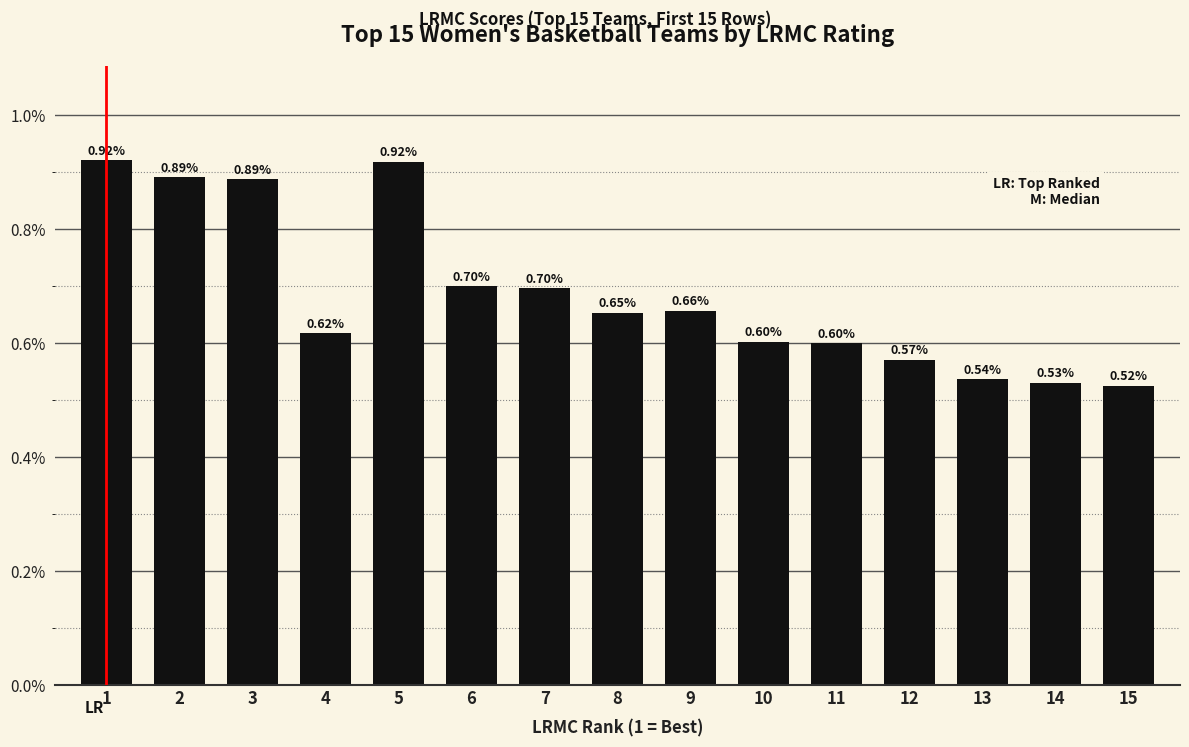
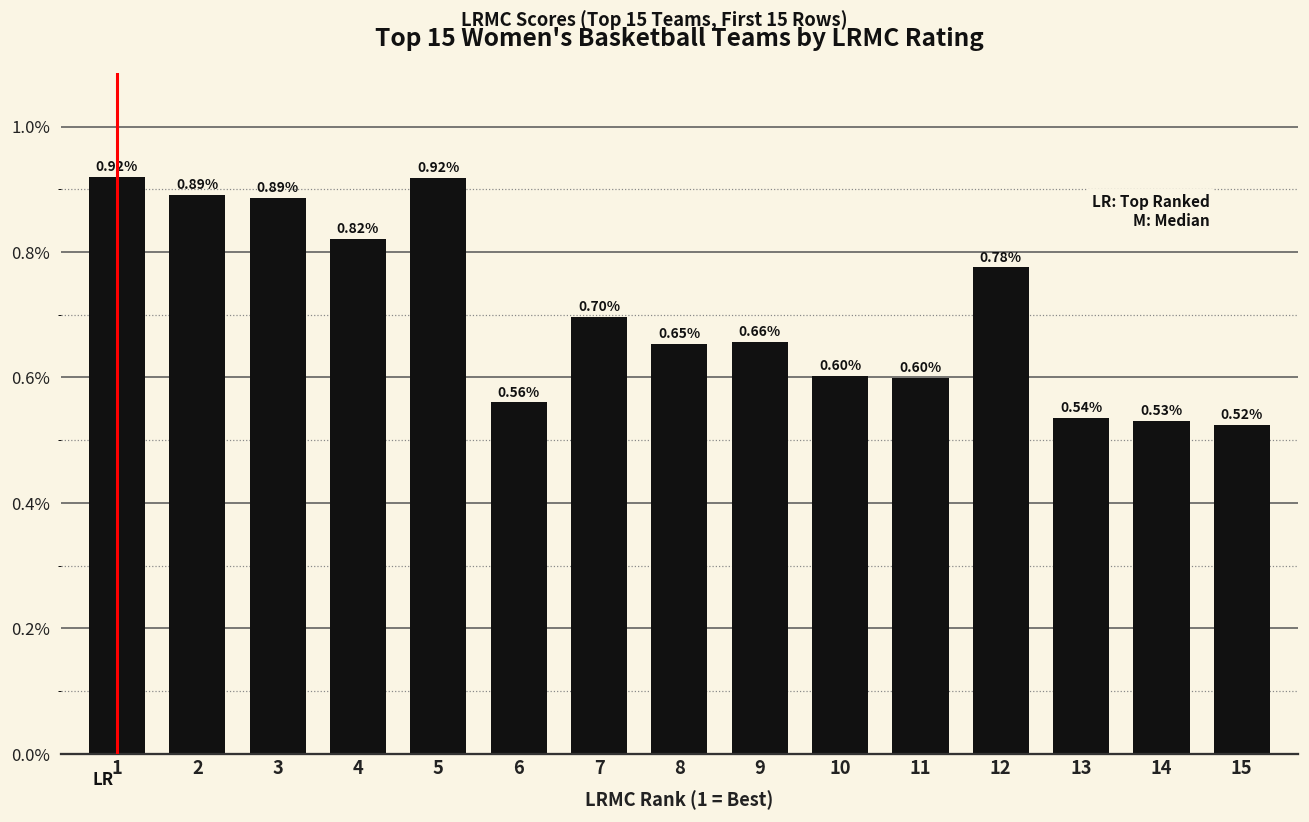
  {
    "1": "0.92%",
    "2": "0.89%",
    "3": "0.89%",
-   "4": "0.62%",
+   "4": "0.82%",
    "5": "0.92%",
-   "6": "0.70%",
+   "6": "0.56%",
    "7": "0.70%",
    "8": "0.65%",
    "9": "0.66%",
    "10": "0.60%",
    "11": "0.60%",
-   "12": "0.57%",
+   "12": "0.78%",
    "13": "0.54%",
    "14": "0.53%",
    "15": "0.52%"
  }
